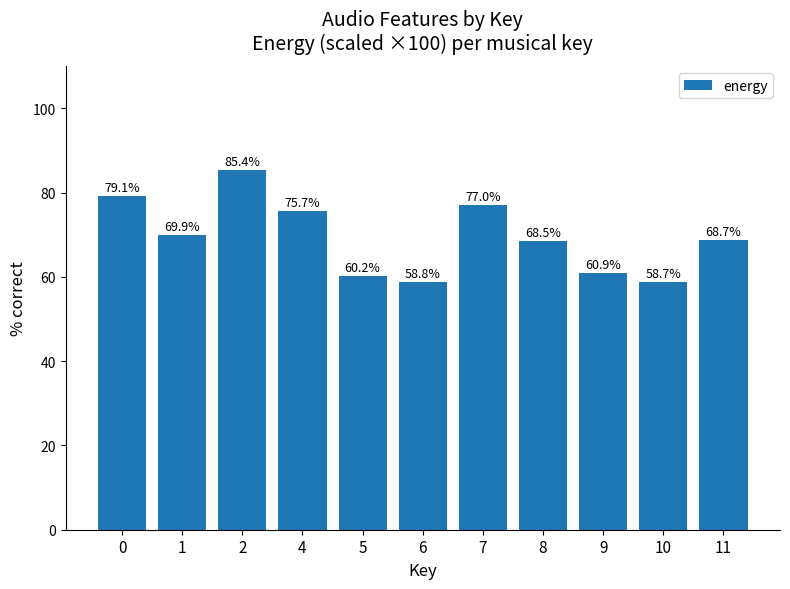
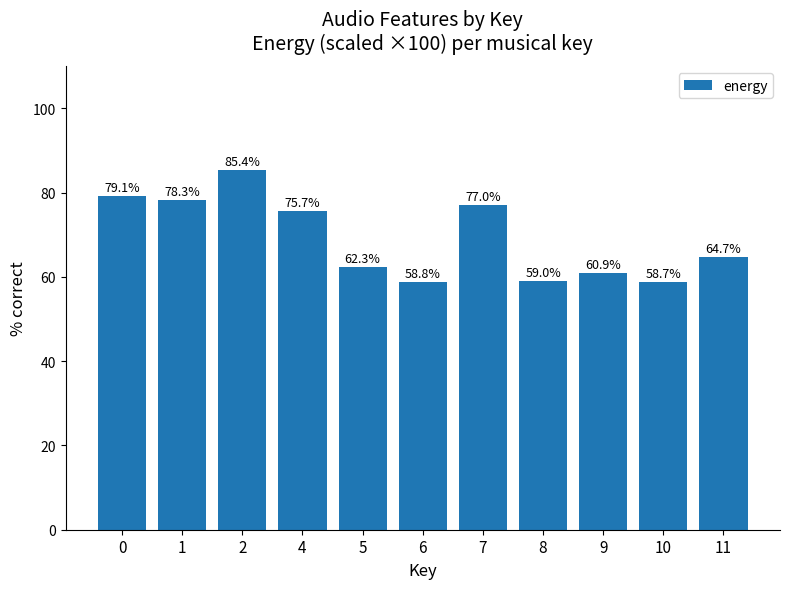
  {
    "0": "79.1%",
-   "1": "69.9%",
+   "1": "78.3%",
    "2": "85.4%",
    "4": "75.7%",
-   "5": "60.2%",
+   "5": "62.3%",
    "6": "58.8%",
    "7": "77.0%",
-   "8": "68.5%",
+   "8": "59.0%",
    "9": "60.9%",
    "10": "58.7%",
-   "11": "68.7%"
+   "11": "64.7%"
  }
